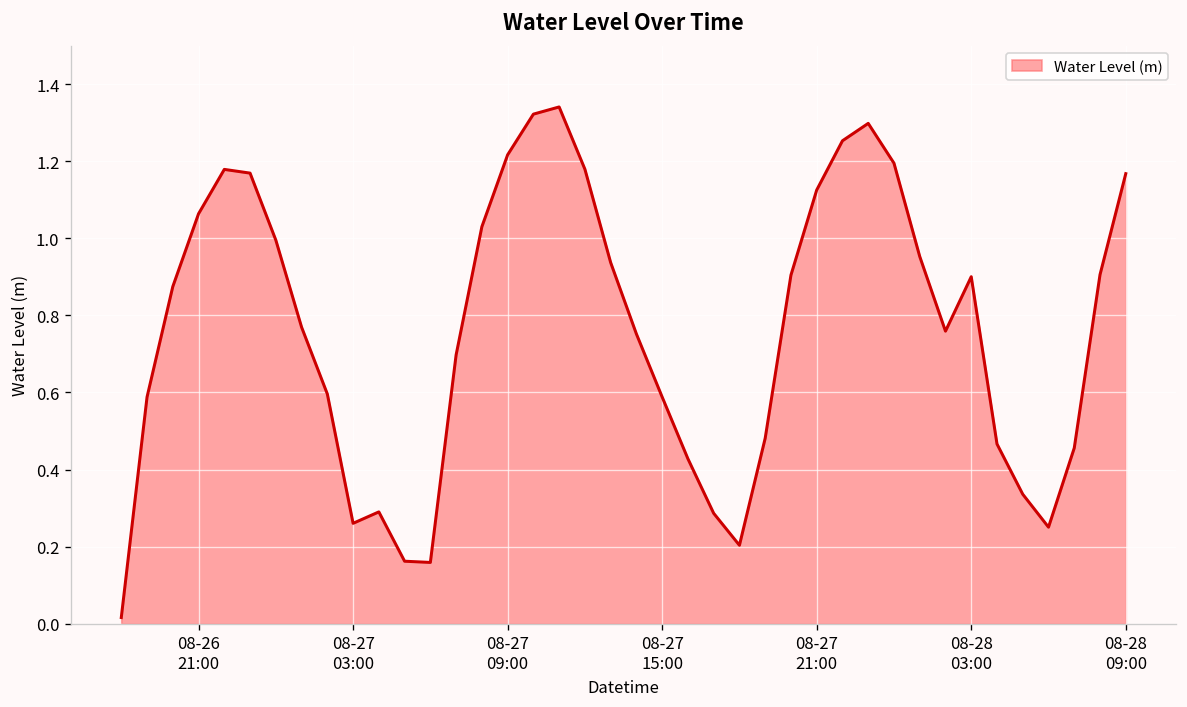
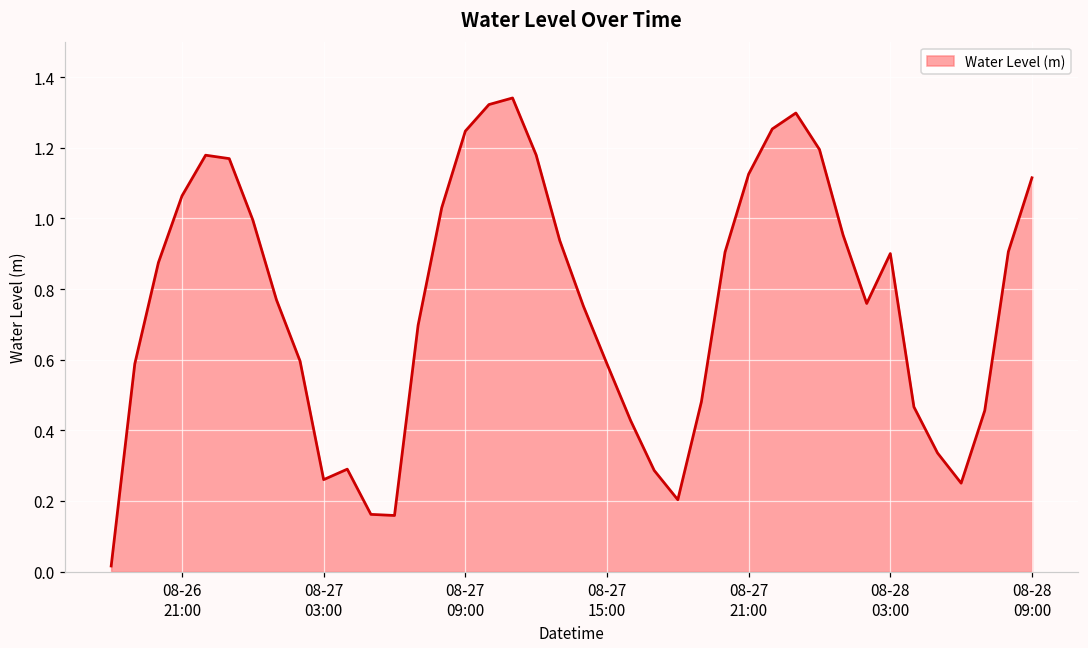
  {
    "08-26 21:00": 1.06,
    "08-27 03:00": 0.26,
-   "08-27 09:00": 1.22,
+   "08-27 09:00": 1.25,
    "08-27 15:00": 0.59,
    "08-27 21:00": 1.13,
    "08-28 03:00": 0.90,
-   "08-28 09:00": 1.17
+   "08-28 09:00": 1.11
  }
